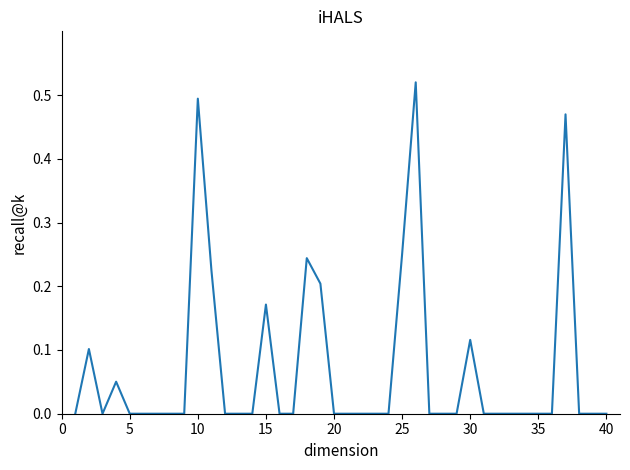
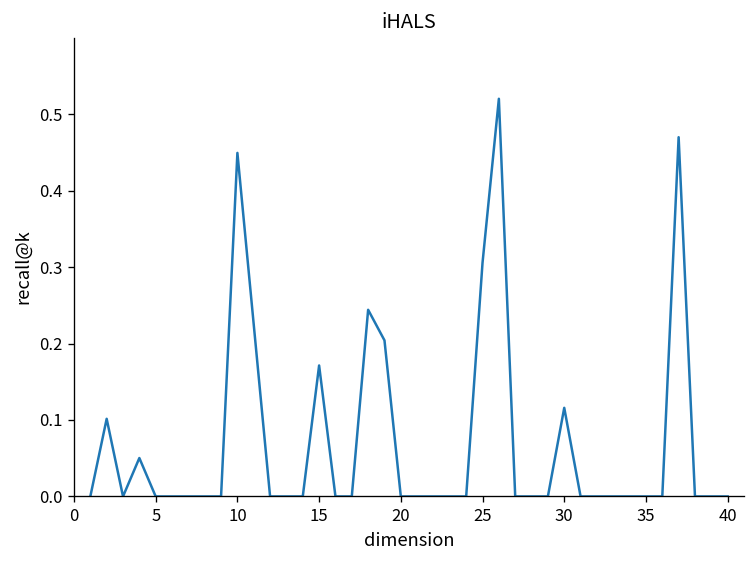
  {
    "5": 0.00,
-   "10": 0.49,
+   "10": 0.45,
    "15": 0.17,
    "20": 0.00,
-   "25": 0.25,
+   "25": 0.31,
    "30": 0.12,
    "35": 0.00,
    "40": 0.00
  }
